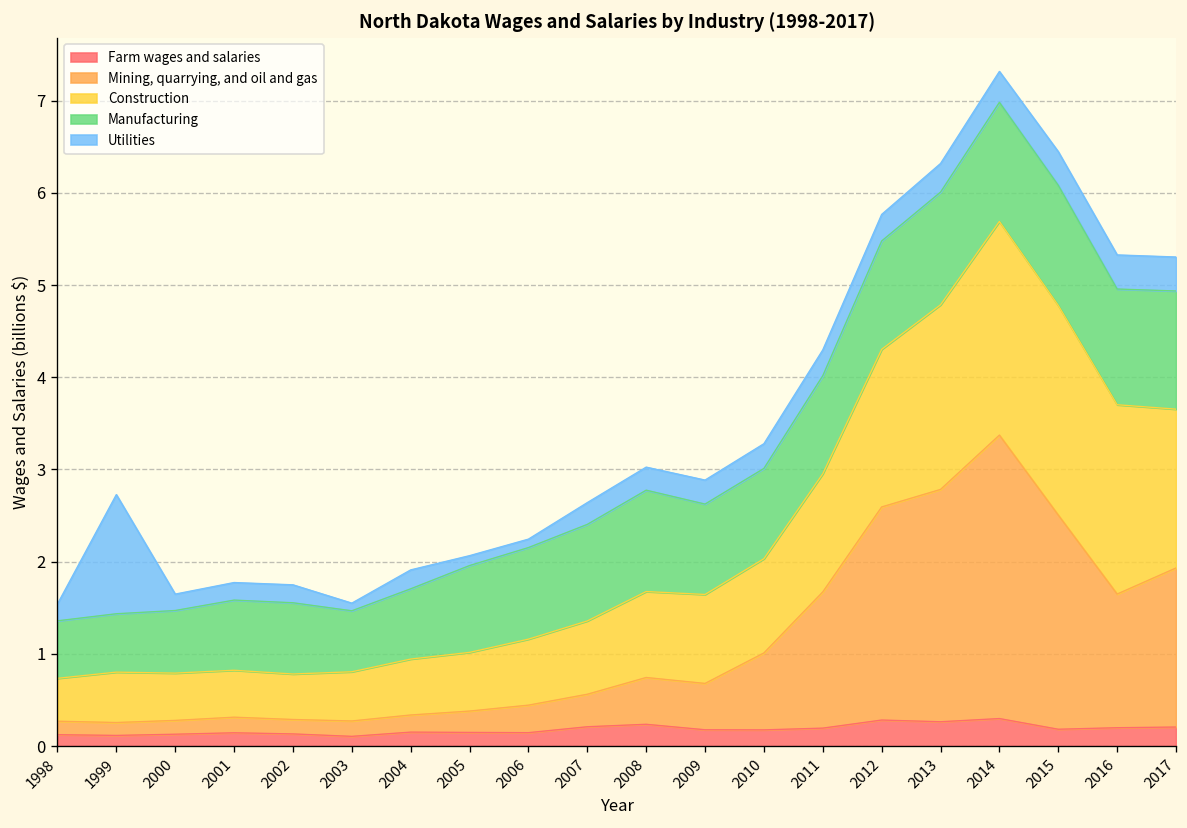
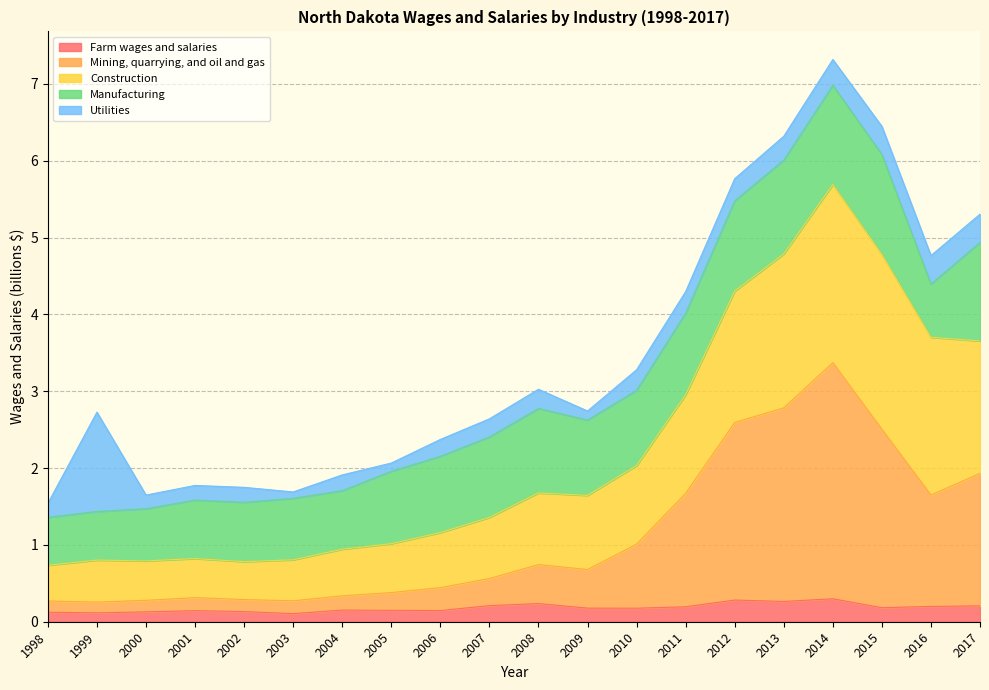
  {
    "Farm wages and salaries": {
      "1998": 0.1,
      "1999": 0.1,
      "2000": 0.1,
      "2001": 0.1,
      "2002": 0.1,
      "2003": 0.1,
      "2004": 0.2,
      "2005": 0.1,
      "2006": 0.1,
      "2007": 0.2,
      "2008": 0.2,
      "2009": 0.2,
      "2010": 0.2,
      "2011": 0.2,
      "2012": 0.3,
      "2013": 0.3,
      "2014": 0.3,
      "2015": 0.2,
      "2016": 0.2,
      "2017": 0.2
    },
    "Manufacturing": {
      "1998": 0.6,
      "1999": 0.6,
      "2000": 0.7,
      "2001": 0.8,
      "2002": 0.8,
-     "2003": 0.7,
+     "2003": 0.8,
      "2004": 0.8,
      "2005": 0.9,
      "2006": 1.0,
      "2007": 1.0,
      "2008": 1.1,
      "2009": 1.0,
      "2010": 1.0,
      "2011": 1.1,
      "2012": 1.2,
      "2013": 1.2,
      "2014": 1.3,
      "2015": 1.3,
-     "2016": 1.3,
+     "2016": 0.7,
      "2017": 1.3
    },
    "Utilities": {
      "1998": 0.2,
      "1999": 1.3,
      "2000": 0.2,
      "2001": 0.2,
      "2002": 0.2,
      "2003": 0.1,
      "2004": 0.2,
      "2005": 0.1,
-     "2006": 0.1,
+     "2006": 0.2,
      "2007": 0.2,
      "2008": 0.2,
-     "2009": 0.3,
+     "2009": 0.1,
      "2010": 0.3,
      "2011": 0.3,
      "2012": 0.3,
      "2013": 0.3,
      "2014": 0.3,
      "2015": 0.4,
      "2016": 0.4,
      "2017": 0.4
    }
  }
